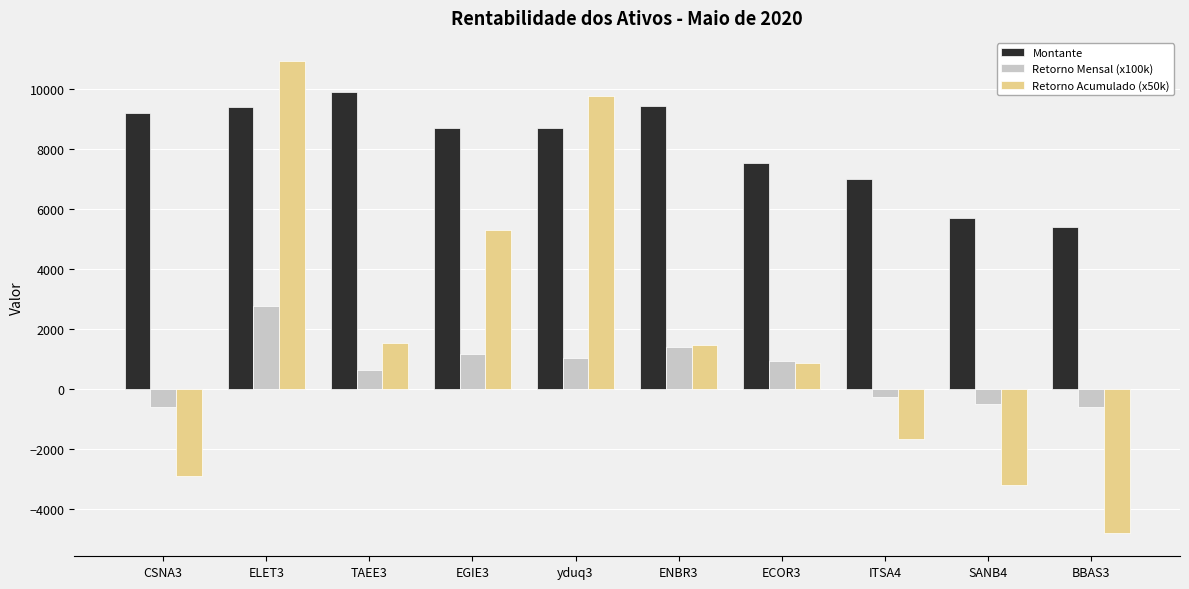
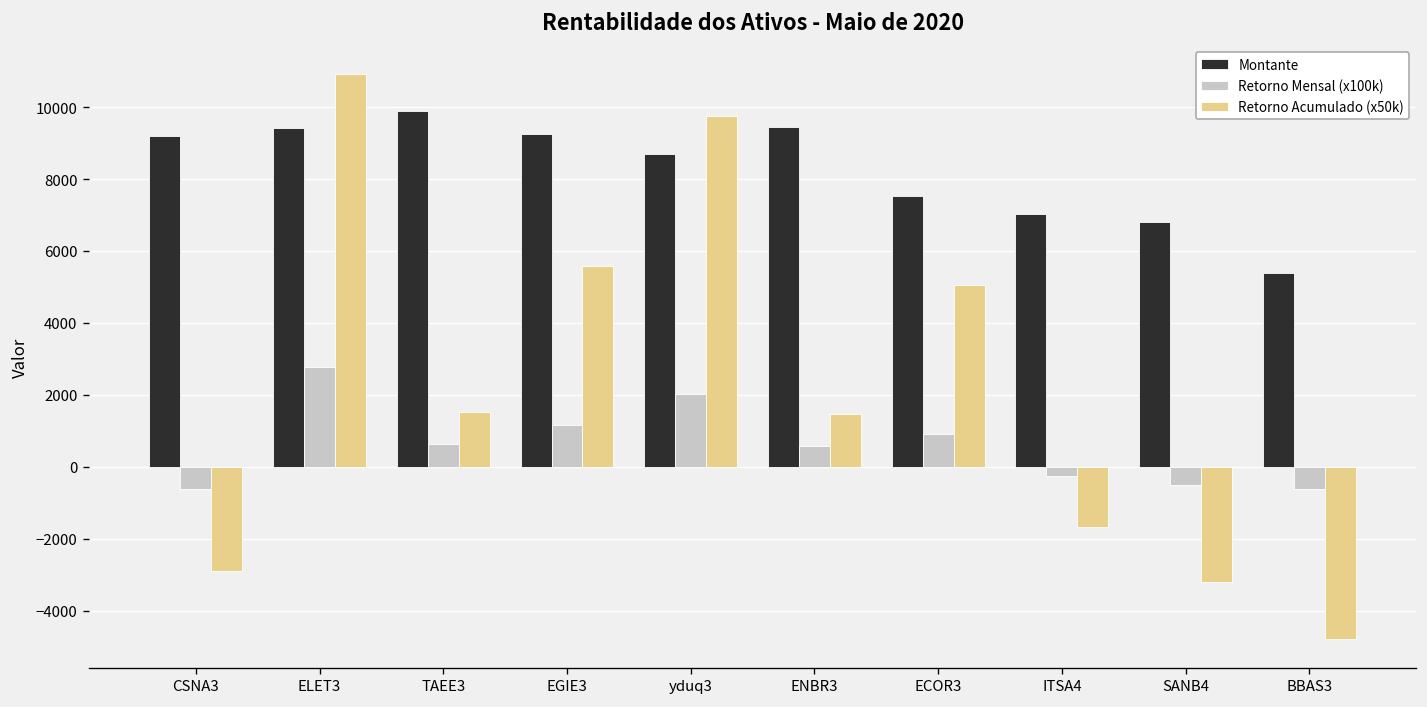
  {
    "Montante": {
      "CSNA3": 9200,
      "ELET3": 9400,
      "TAEE3": 9900,
-     "EGIE3": 8700,
+     "EGIE3": 9300,
      "yduq3": 8700,
      "ENBR3": 9500,
      "ECOR3": 7500,
      "ITSA4": 7000,
-     "SANB4": 5700,
+     "SANB4": 6800,
      "BBAS3": 5400
    },
    "Retorno Mensal (x100k)": {
      "CSNA3": -600,
      "ELET3": 2800,
      "TAEE3": 600,
      "EGIE3": 1200,
-     "yduq3": 1000,
-     "ENBR3": 1400,
+     "yduq3": 2000,
+     "ENBR3": 600,
      "ECOR3": 900,
      "ITSA4": -300,
      "SANB4": -500,
      "BBAS3": -600
    },
    "Retorno Acumulado (x50k)": {
      "CSNA3": -2900,
      "ELET3": 10900,
      "TAEE3": 1500,
-     "EGIE3": 5300,
+     "EGIE3": 5600,
      "yduq3": 9800,
      "ENBR3": 1500,
-     "ECOR3": 900,
+     "ECOR3": 5100,
      "ITSA4": -1700,
      "SANB4": -3200,
      "BBAS3": -4800
    }
  }
